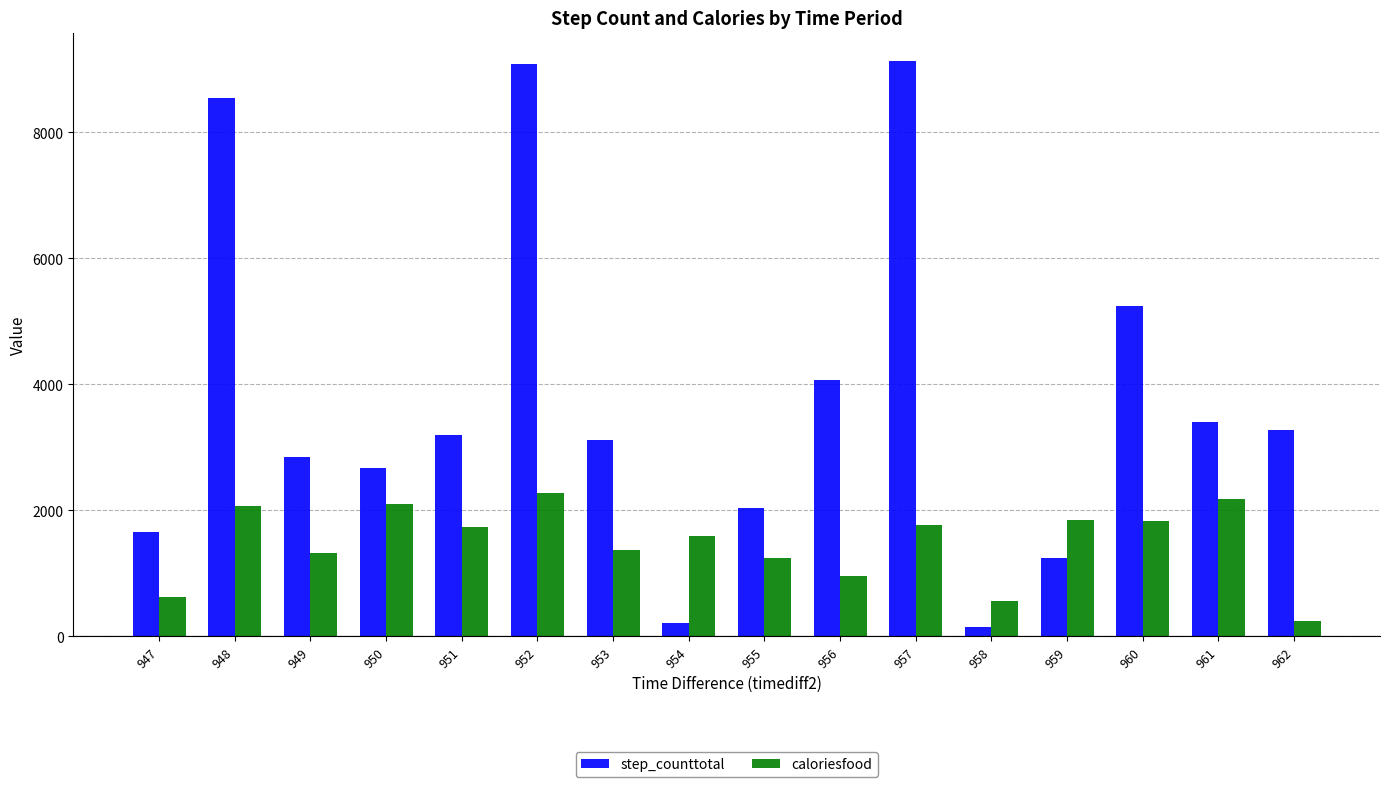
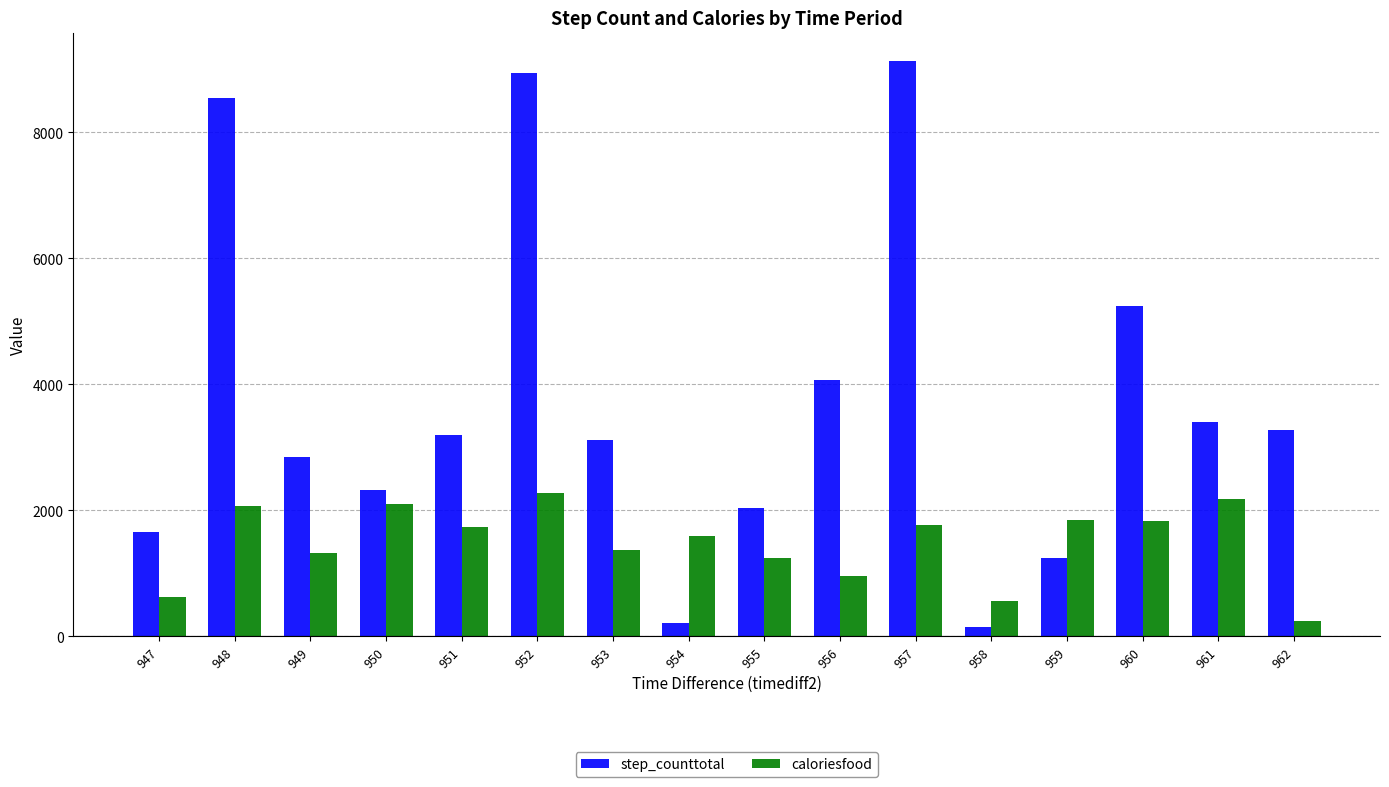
  {
    "step_counttotal": {
      "947": 1700,
      "948": 8600,
      "949": 2900,
-     "950": 2700,
+     "950": 2300,
      "951": 3200,
-     "952": 9100,
+     "952": 9000,
      "953": 3100,
      "954": 200,
      "955": 2000,
      "956": 4100,
      "957": 9100,
      "958": 100,
      "959": 1300,
      "960": 5200,
      "961": 3400,
      "962": 3300
    },
    "caloriesfood": {
      "947": 600,
      "948": 2100,
      "949": 1300,
      "950": 2100,
      "951": 1700,
      "952": 2300,
      "953": 1400,
      "954": 1600,
      "955": 1200,
      "956": 1000,
      "957": 1800,
      "958": 600,
      "959": 1900,
      "960": 1800,
      "961": 2200,
      "962": 200
    }
  }
